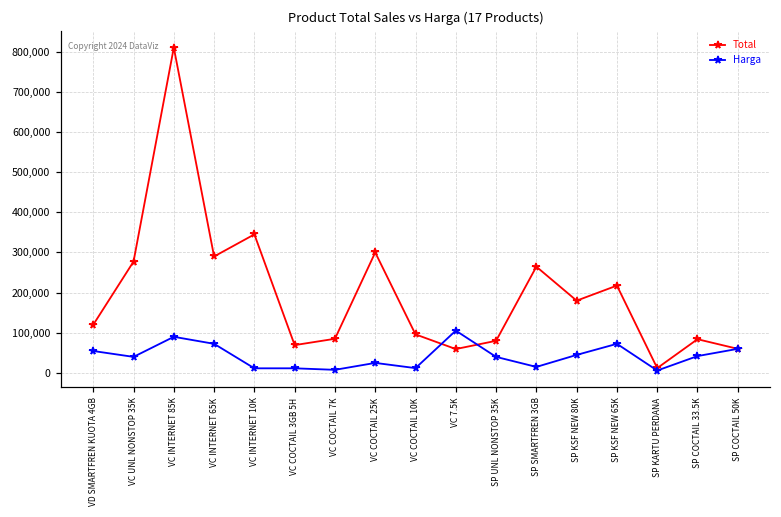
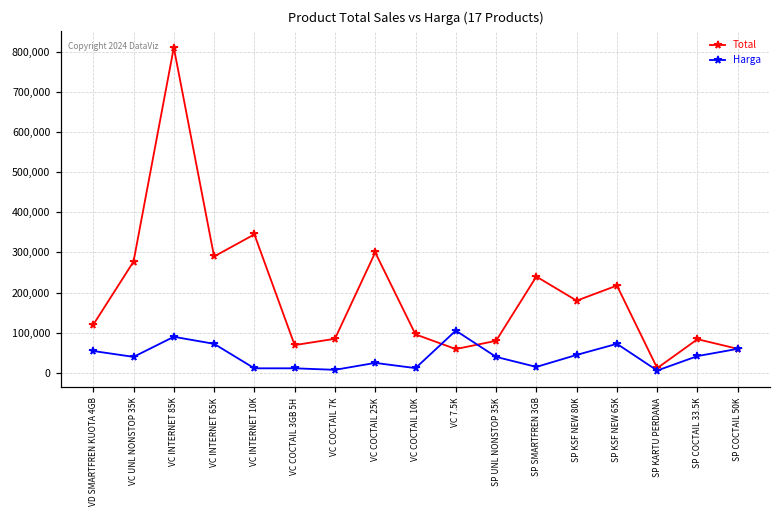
  {
    "Total": {
      "VD SMARTFREN KUOTA 4GB": "120,000",
      "VC UNL NONSTOP 35K": "280,000",
      "VC INTERNET 65K": "290,000",
      "VC INTERNET 10K": "350,000",
      "VC COCTAIL 3GB 5H": "70,000",
      "VC COCTAIL 7K": "90,000",
      "VC COCTAIL 25K": "300,000",
      "VC COCTAIL 10K": "100,000",
      "VC 7.5K": "60,000",
      "SP UNL NONSTOP 35K": "80,000",
-     "SP SMARTFREN 3GB": "260,000",
+     "SP SMARTFREN 3GB": "240,000",
      "SP KSF NEW 80K": "180,000",
      "SP KSF NEW 65K": "220,000",
      "SP COCTAIL 33.5K": "80,000"
    },
    "Harga": {
      "VD SMARTFREN KUOTA 4GB": "50,000",
      "VC UNL NONSTOP 35K": "40,000",
      "VC INTERNET 85K": "90,000",
      "VC INTERNET 65K": "70,000",
      "VC INTERNET 10K": "10,000",
      "VC COCTAIL 3GB 5H": "10,000",
      "VC COCTAIL 7K": "10,000",
      "VC COCTAIL 25K": "30,000",
      "VC COCTAIL 10K": "10,000",
      "VC 7.5K": "110,000",
      "SP UNL NONSTOP 35K": "40,000",
      "SP SMARTFREN 3GB": "20,000",
      "SP KSF NEW 80K": "40,000",
      "SP KSF NEW 65K": "70,000",
      "SP COCTAIL 33.5K": "40,000"
    }
  }
